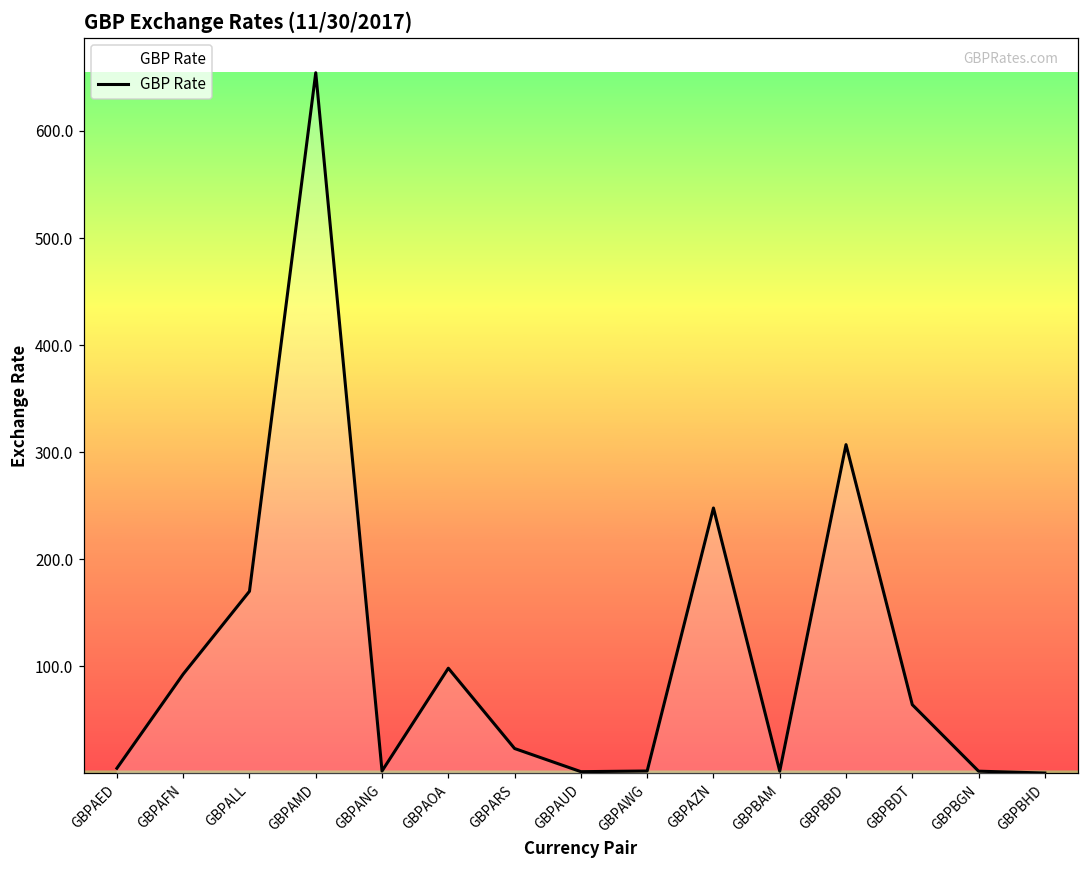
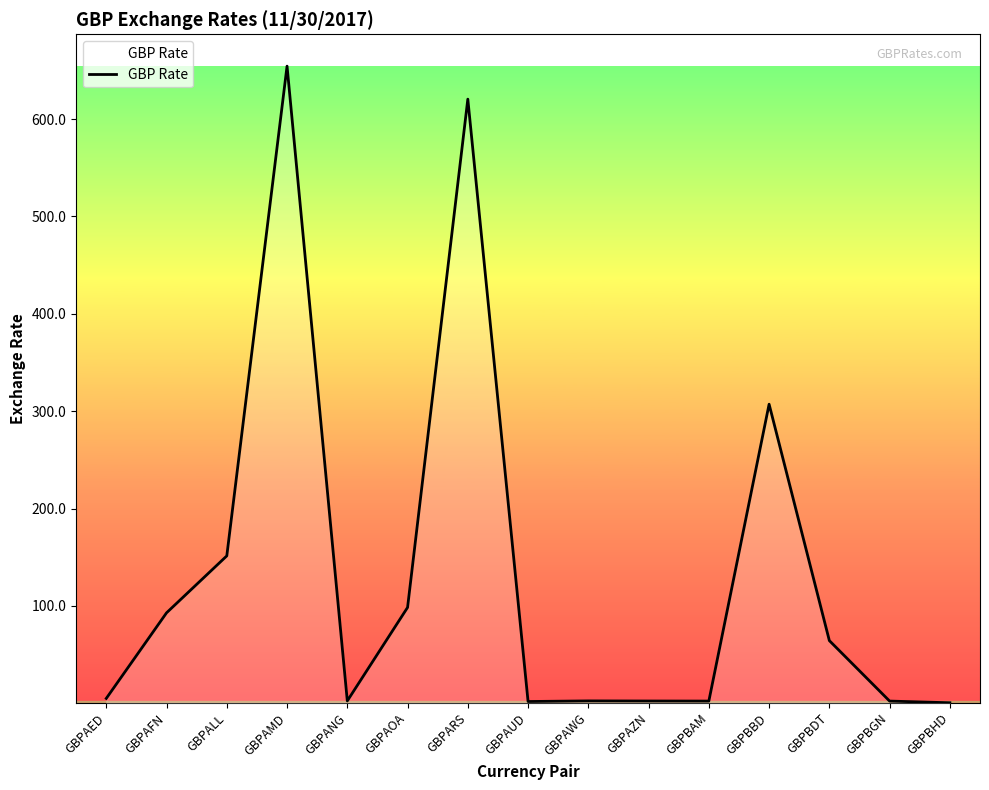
  {
    "GBPAED": 0,
    "GBPAFN": 90,
-   "GBPALL": 170,
+   "GBPALL": 150,
    "GBPAMD": 650,
    "GBPANG": 0,
    "GBPAOA": 100,
-   "GBPARS": 20,
+   "GBPARS": 620,
    "GBPAUD": 0,
    "GBPAWG": 0,
-   "GBPAZN": 250,
+   "GBPAZN": 0,
    "GBPBAM": 0,
    "GBPBBD": 310,
    "GBPBDT": 60,
    "GBPBGN": 0,
    "GBPBHD": 0
  }
